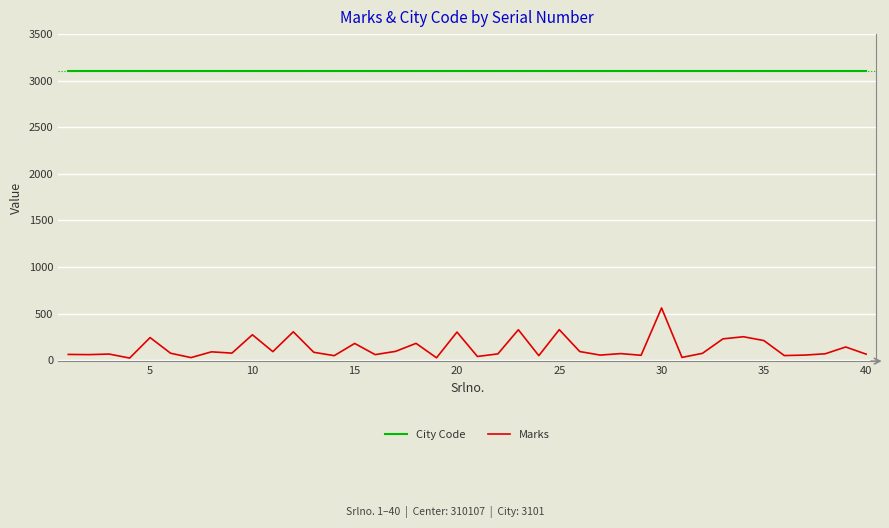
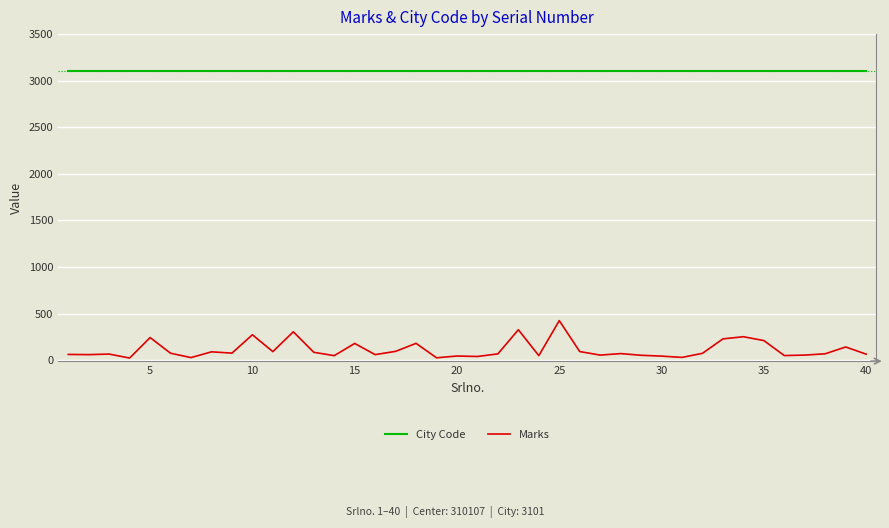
  {
    "City Code": {
      "5": 3100,
      "10": 3100,
      "15": 3100,
      "20": 3100,
      "25": 3100,
      "30": 3100,
      "35": 3100,
      "40": 3100
    },
    "Marks": {
      "5": 200,
      "10": 300,
      "15": 200,
-     "20": 300,
-     "25": 300,
-     "30": 600,
+     "20": 0,
+     "25": 400,
+     "30": 0,
      "35": 200,
      "40": 100
    }
  }
